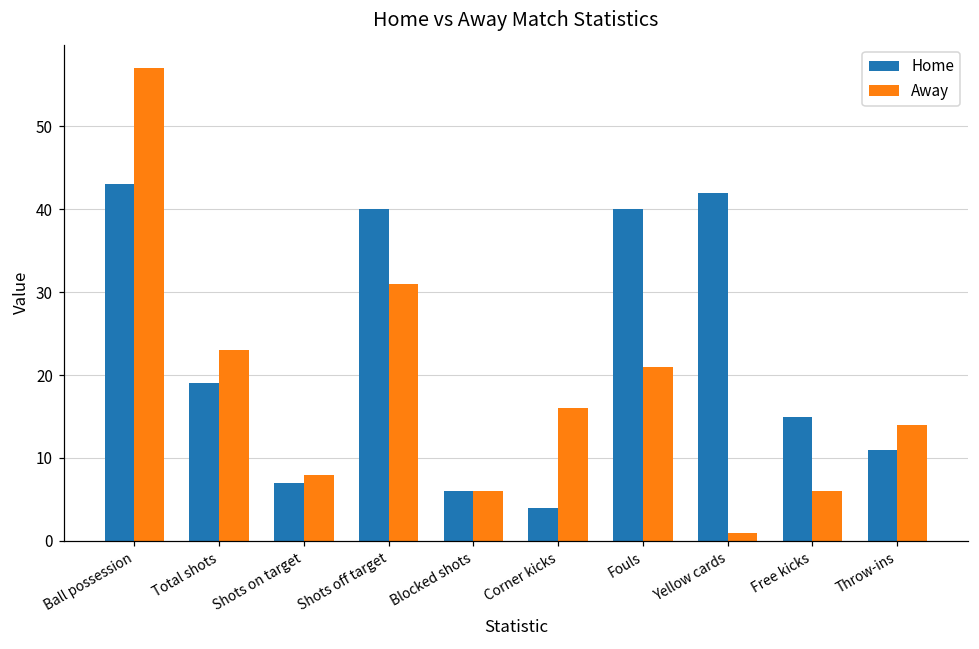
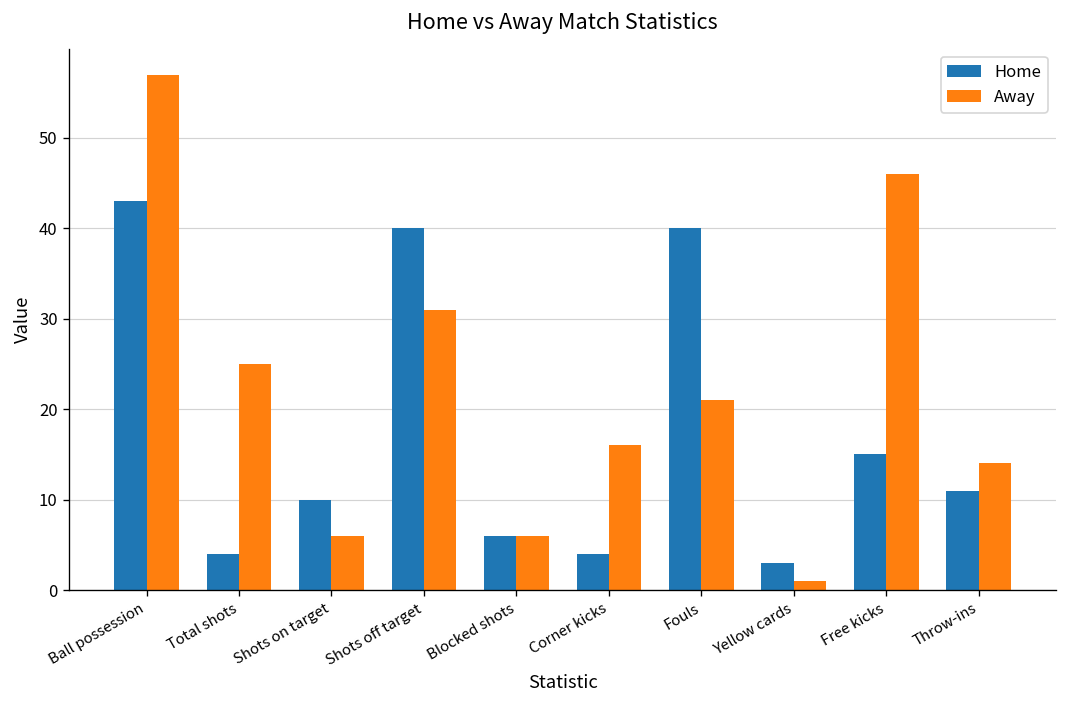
  {
    "Home": {
      "Ball possession": 43,
-     "Total shots": 19,
-     "Shots on target": 7,
+     "Total shots": 4,
+     "Shots on target": 10,
      "Shots off target": 40,
      "Blocked shots": 6,
      "Corner kicks": 4,
      "Fouls": 40,
-     "Yellow cards": 42,
+     "Yellow cards": 3,
      "Free kicks": 15,
      "Throw-ins": 11
    },
    "Away": {
      "Ball possession": 57,
-     "Total shots": 23,
-     "Shots on target": 8,
+     "Total shots": 25,
+     "Shots on target": 6,
      "Shots off target": 31,
      "Blocked shots": 6,
      "Corner kicks": 16,
      "Fouls": 21,
      "Yellow cards": 1,
-     "Free kicks": 6,
+     "Free kicks": 46,
      "Throw-ins": 14
    }
  }
